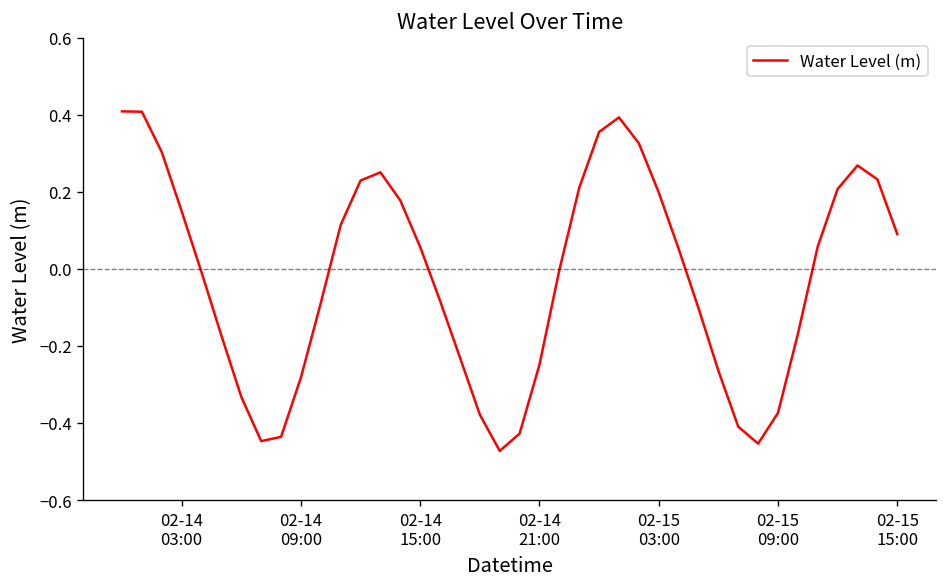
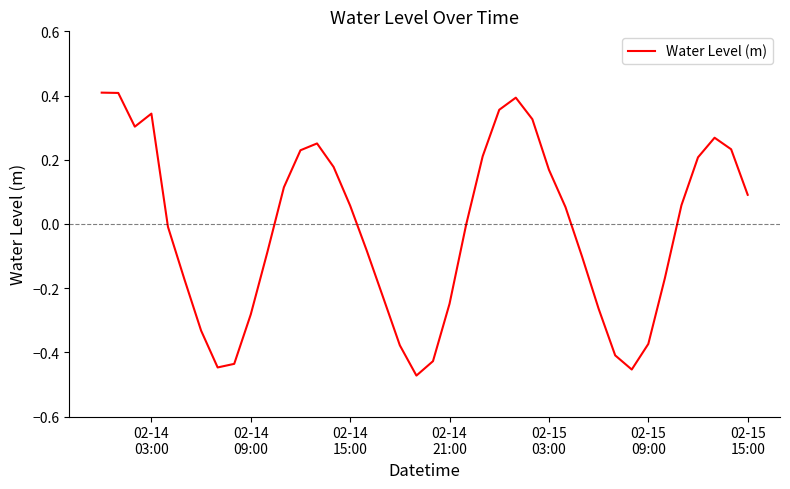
  {
-   "02-14 03:00": 0.15,
+   "02-14 03:00": 0.34,
    "02-14 09:00": -0.28,
    "02-14 15:00": 0.06,
    "02-14 21:00": -0.25,
-   "02-15 03:00": 0.20,
+   "02-15 03:00": 0.17,
    "02-15 09:00": -0.37,
    "02-15 15:00": 0.09
  }
